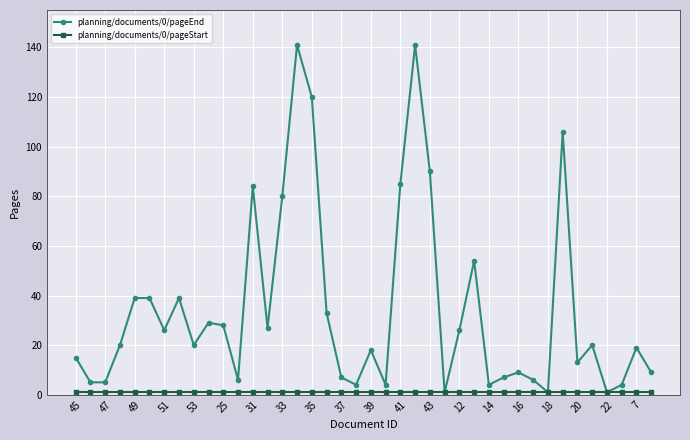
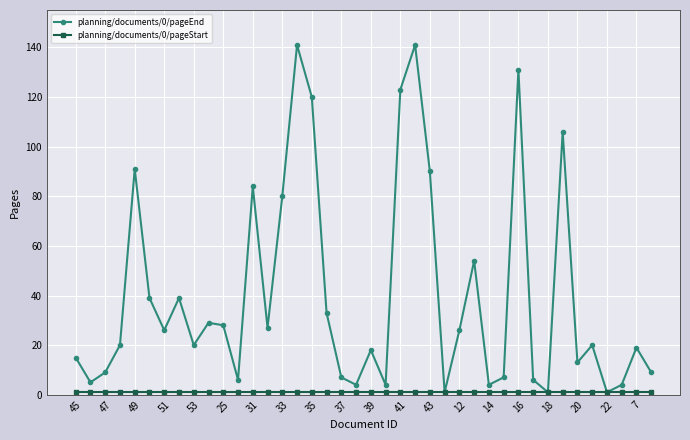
  {
    "planning/documents/0/pageEnd": {
      "45": 15,
-     "47": 5,
-     "49": 39,
+     "47": 9,
+     "49": 91,
      "51": 26,
      "53": 20,
-     "41": 85,
+     "41": 123,
      "43": 90,
      "12": 26,
      "14": 4,
-     "16": 9,
+     "16": 131,
      "20": 13
    },
    "planning/documents/0/pageStart": {
      "45": 1,
      "47": 1,
      "49": 1,
      "51": 1,
      "53": 1,
      "41": 1,
      "43": 1,
      "12": 1,
      "14": 1,
      "16": 1,
      "20": 1
    }
  }
